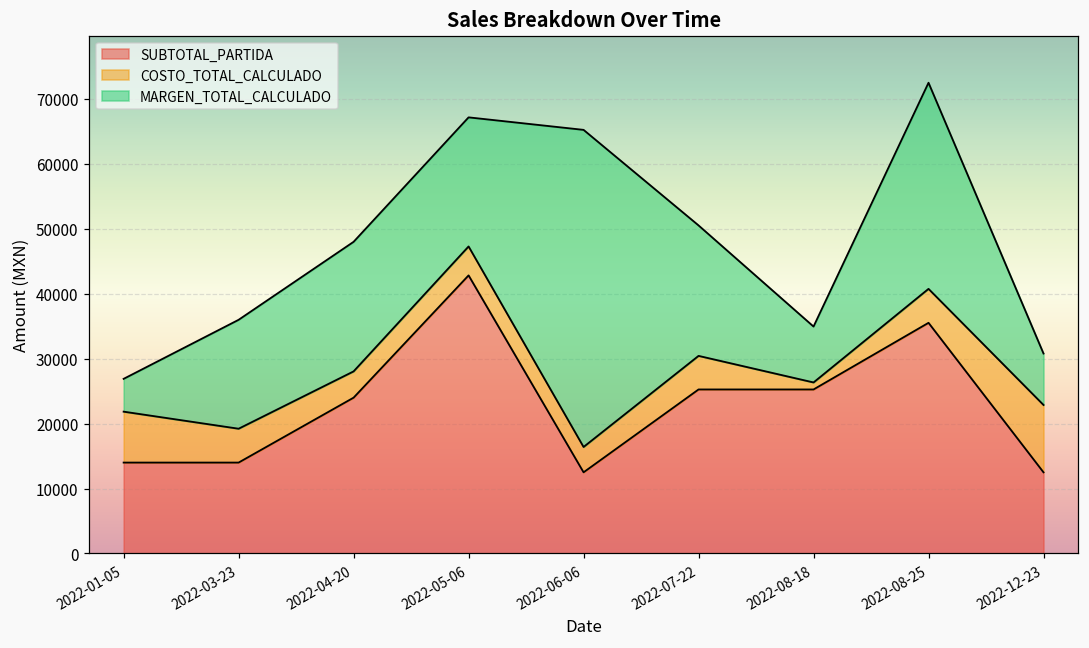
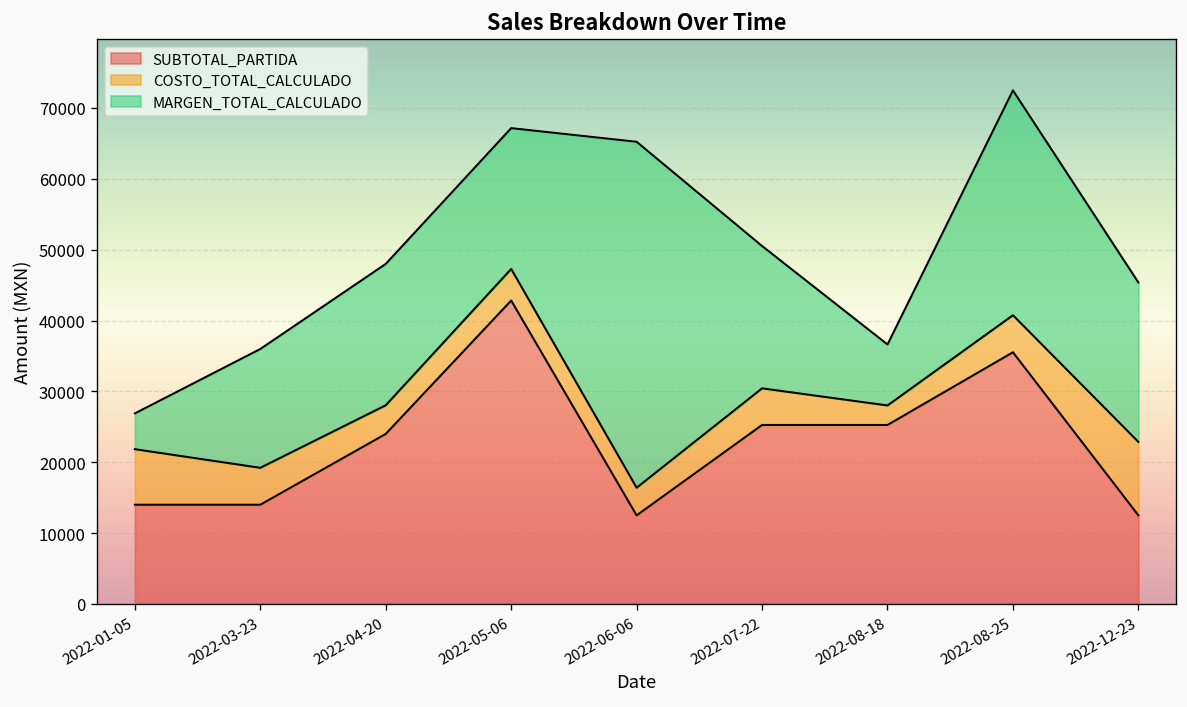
  {
    "SUBTOTAL_PARTIDA": {
      "2022-01-05": 14000,
      "2022-03-23": 14000,
      "2022-04-20": 24000,
      "2022-05-06": 43000,
      "2022-06-06": 13000,
      "2022-07-22": 25000,
      "2022-08-18": 25000,
      "2022-08-25": 36000,
      "2022-12-23": 13000
    },
    "COSTO_TOTAL_CALCULADO": {
      "2022-01-05": 8000,
      "2022-03-23": 5000,
      "2022-04-20": 4000,
      "2022-05-06": 4000,
      "2022-06-06": 4000,
      "2022-07-22": 5000,
-     "2022-08-18": 1000,
+     "2022-08-18": 3000,
      "2022-08-25": 5000,
      "2022-12-23": 10000
    },
    "MARGEN_TOTAL_CALCULADO": {
      "2022-01-05": 5000,
      "2022-03-23": 17000,
      "2022-04-20": 20000,
      "2022-05-06": 20000,
      "2022-06-06": 49000,
      "2022-07-22": 20000,
      "2022-08-18": 9000,
      "2022-08-25": 32000,
-     "2022-12-23": 8000
+     "2022-12-23": 22000
    }
  }
